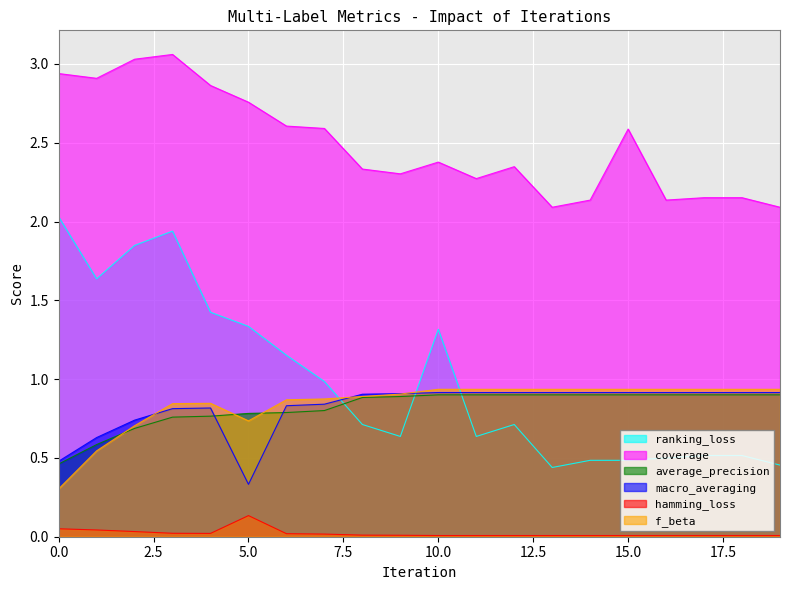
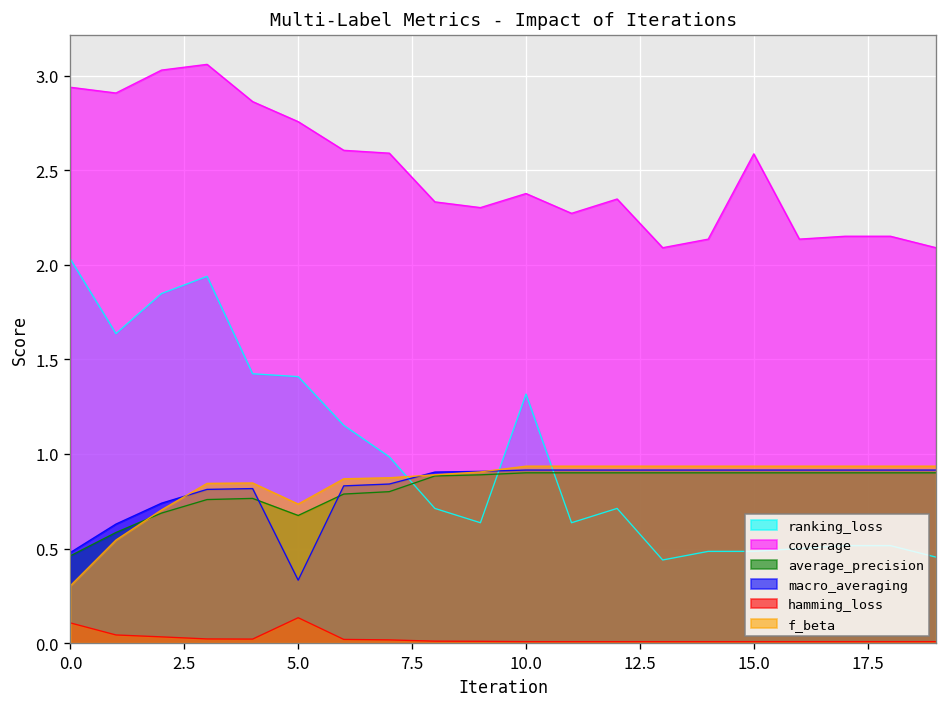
  {
    "ranking_loss": {
      "0.0": 2.03,
-     "5.0": 1.33,
+     "5.0": 1.41,
      "10.0": 1.32
    },
    "coverage": {
      "0.0": 2.94,
      "5.0": 2.76,
      "10.0": 2.38,
      "15.0": 2.59
    },
    "average_precision": {
      "0.0": 0.46,
-     "5.0": 0.78
+     "5.0": 0.67
    },
    "macro_averaging": {
      "0.0": 0.48,
      "5.0": 0.33
    },
    "hamming_loss": {
-     "0.0": 0.05,
+     "0.0": 0.11,
      "5.0": 0.13,
      "10.0": 0.01,
      "15.0": 0.01
    },
    "f_beta": {
      "0.0": 0.30,
      "5.0": 0.74,
      "10.0": 0.94,
      "15.0": 0.94
    }
  }
